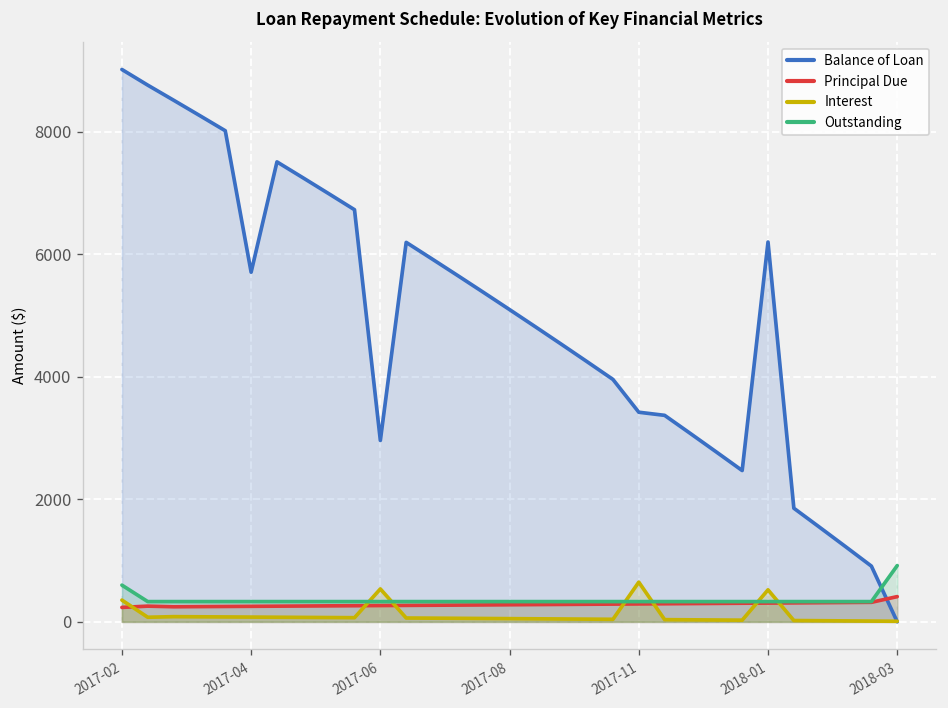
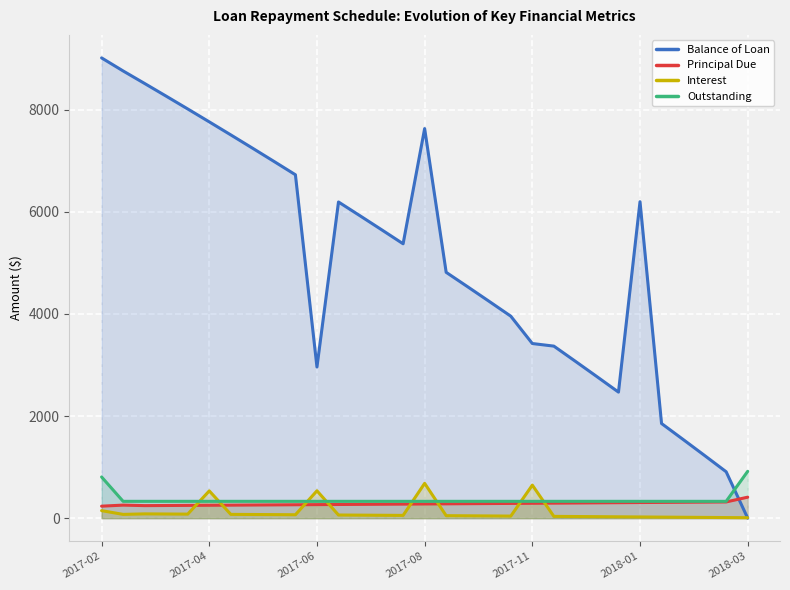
  {
    "Balance of Loan": {
      "2017-02": 9000,
-     "2017-04": 5700,
+     "2017-04": 7800,
      "2017-06": 3000,
-     "2017-08": 5100,
+     "2017-08": 7600,
      "2017-11": 3400,
      "2018-01": 6200
    },
    "Principal Due": {
      "2017-02": 200,
      "2017-04": 300,
      "2017-06": 300,
      "2017-08": 300,
      "2018-03": 400
    },
    "Interest": {
-     "2017-02": 400,
-     "2017-04": 100,
+     "2017-02": 100,
+     "2017-04": 500,
      "2017-06": 500,
-     "2017-08": 100,
+     "2017-08": 700,
      "2017-11": 600,
-     "2018-01": 500
+     "2018-01": 0
    },
    "Outstanding": {
-     "2017-02": 600,
+     "2017-02": 800,
      "2017-04": 300,
      "2017-06": 300,
      "2017-08": 300,
      "2018-03": 900
    }
  }
